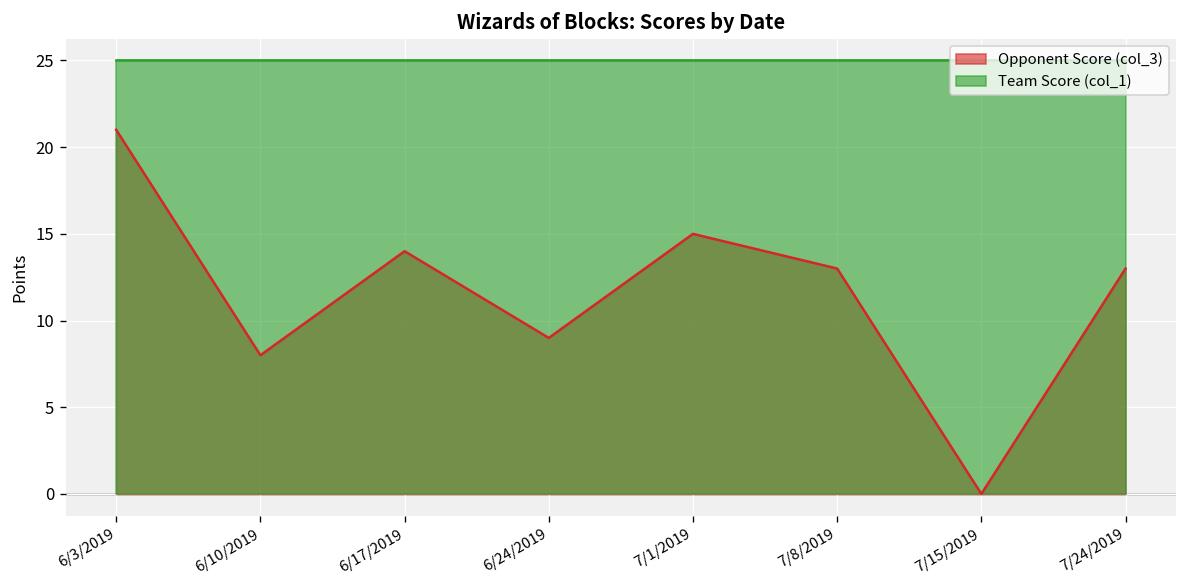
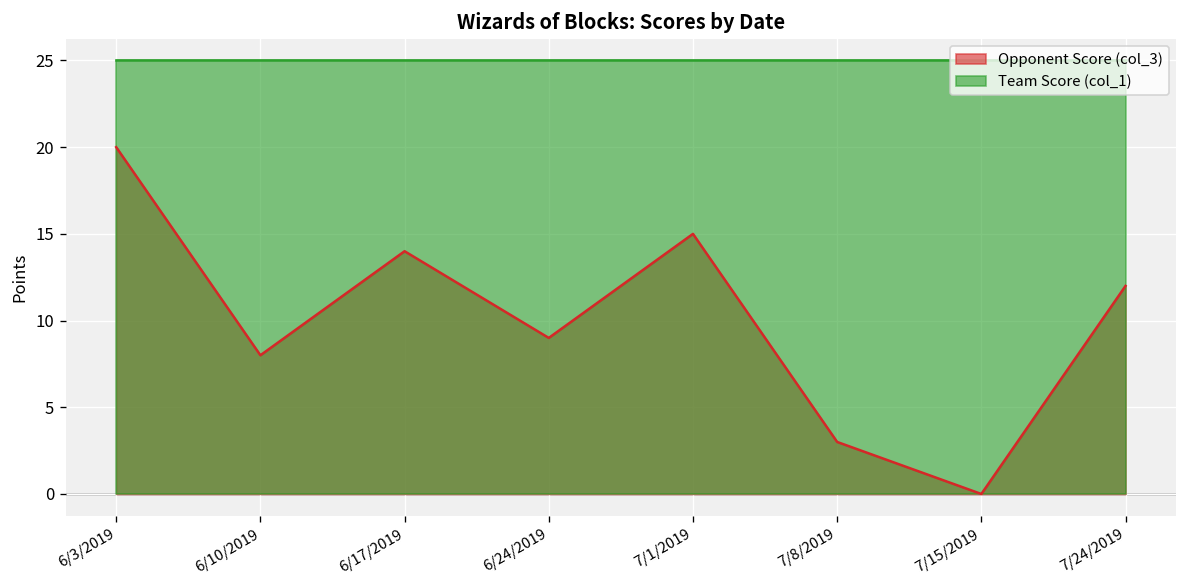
  {
    "Opponent Score (col_3)": {
-     "6/3/2019": 21,
+     "6/3/2019": 20,
      "6/10/2019": 8,
      "6/17/2019": 14,
      "6/24/2019": 9,
      "7/1/2019": 15,
-     "7/8/2019": 13,
+     "7/8/2019": 3,
      "7/15/2019": 0,
-     "7/24/2019": 13
+     "7/24/2019": 12
    },
    "Team Score (col_1)": {
      "6/3/2019": 25,
      "6/10/2019": 25,
      "6/17/2019": 25,
      "6/24/2019": 25,
      "7/1/2019": 25,
      "7/8/2019": 25
    }
  }
